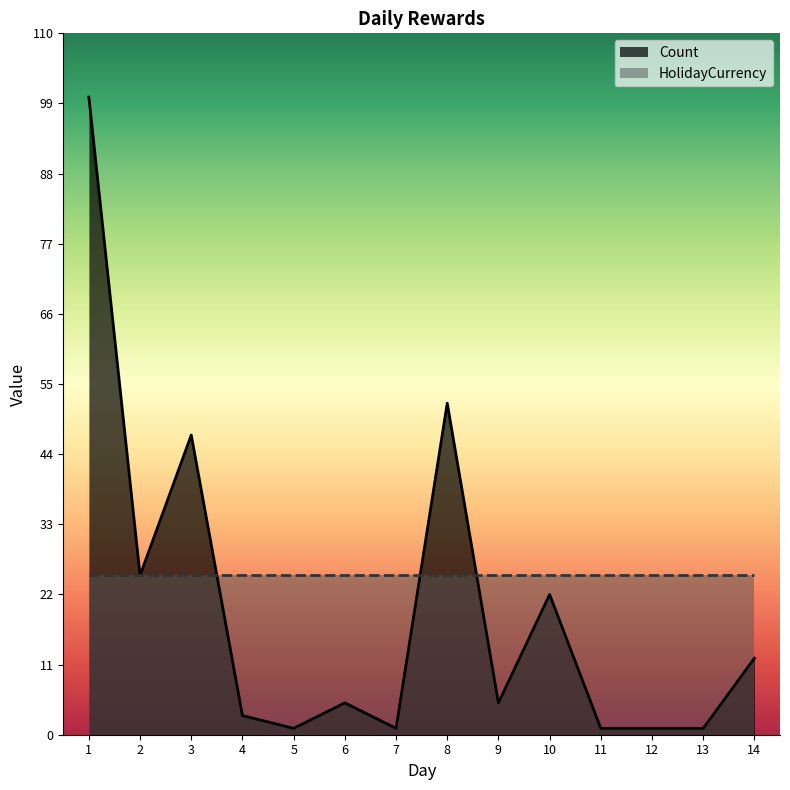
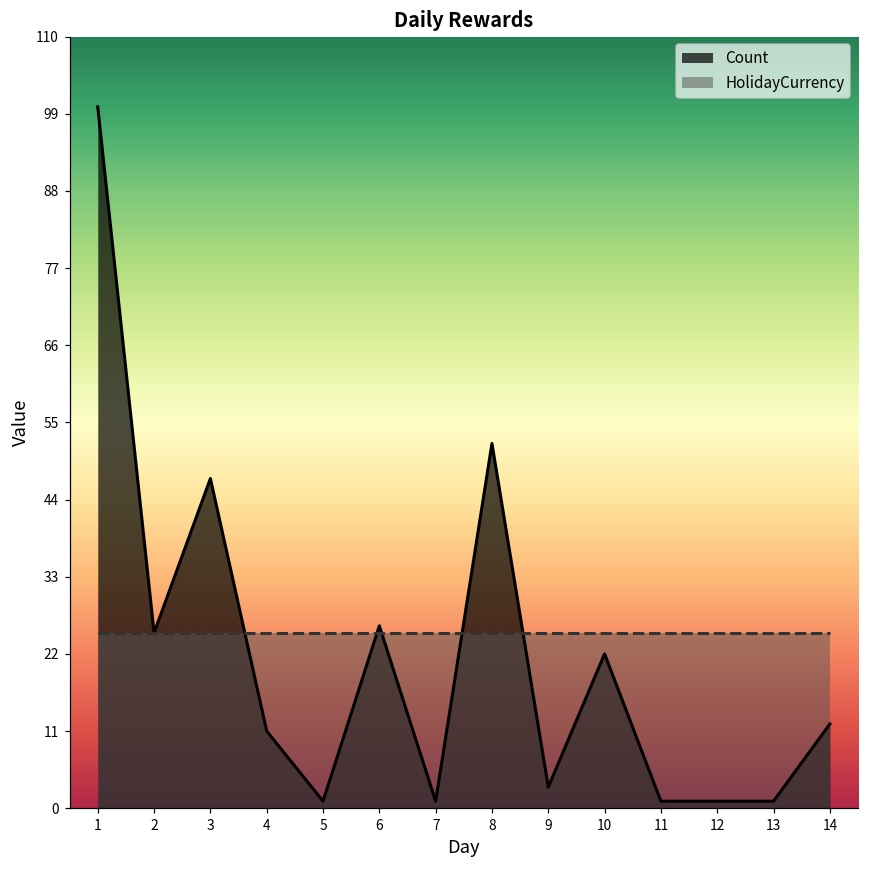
  {
    "Count": {
      "1": 100,
      "3": 47,
-     "4": 3,
+     "4": 11,
      "5": 1,
-     "6": 5,
+     "6": 26,
      "7": 1,
      "8": 52,
-     "9": 5,
+     "9": 3,
      "10": 22,
      "11": 1,
      "12": 1,
      "13": 1,
      "14": 12
    },
    "HolidayCurrency": {
      "1": 25,
      "3": 25,
      "4": 25,
      "5": 25,
      "6": 25,
      "7": 25,
      "8": 25,
      "9": 25,
      "10": 25,
      "11": 25,
      "12": 25,
      "13": 25,
      "14": 25
    }
  }
